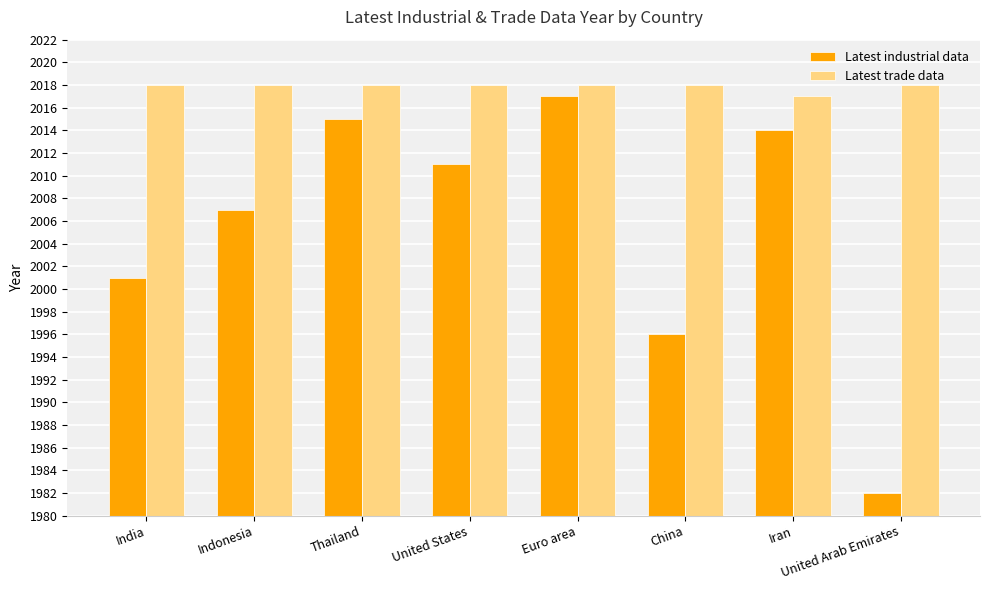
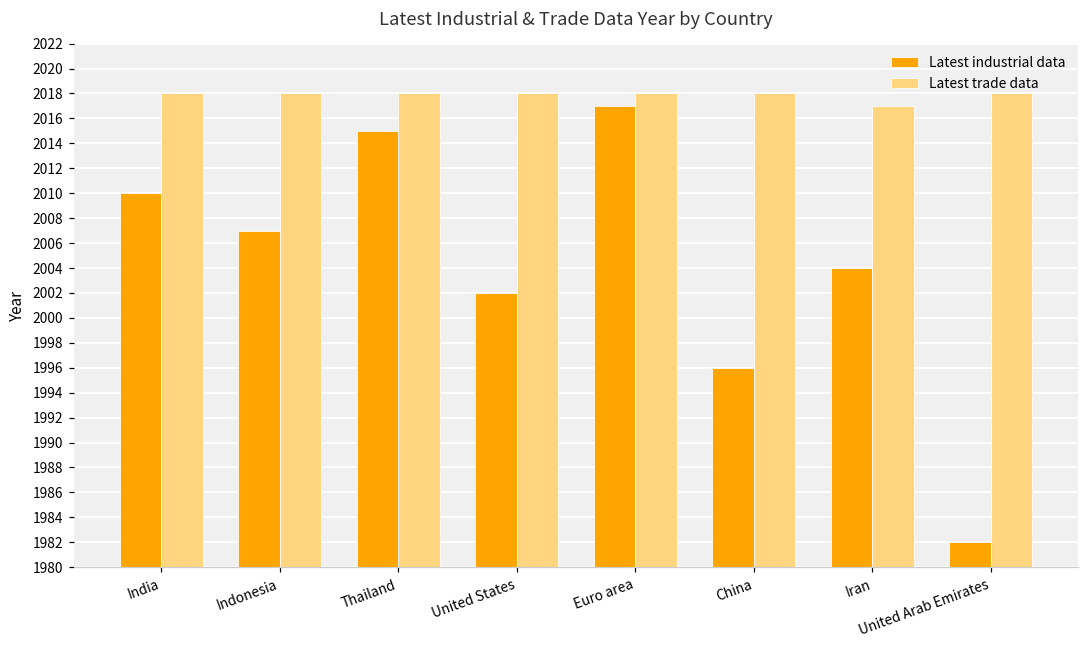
  {
    "Latest industrial data": {
-     "India": 2001,
+     "India": 2010,
      "Indonesia": 2007,
      "Thailand": 2015,
-     "United States": 2011,
+     "United States": 2002,
      "Euro area": 2017,
      "China": 1996,
-     "Iran": 2014,
+     "Iran": 2004,
      "United Arab Emirates": 1982
    },
    "Latest trade data": {
      "India": 2018,
      "Indonesia": 2018,
      "Thailand": 2018,
      "United States": 2018,
      "Euro area": 2018,
      "China": 2018,
      "Iran": 2017,
      "United Arab Emirates": 2018
    }
  }
